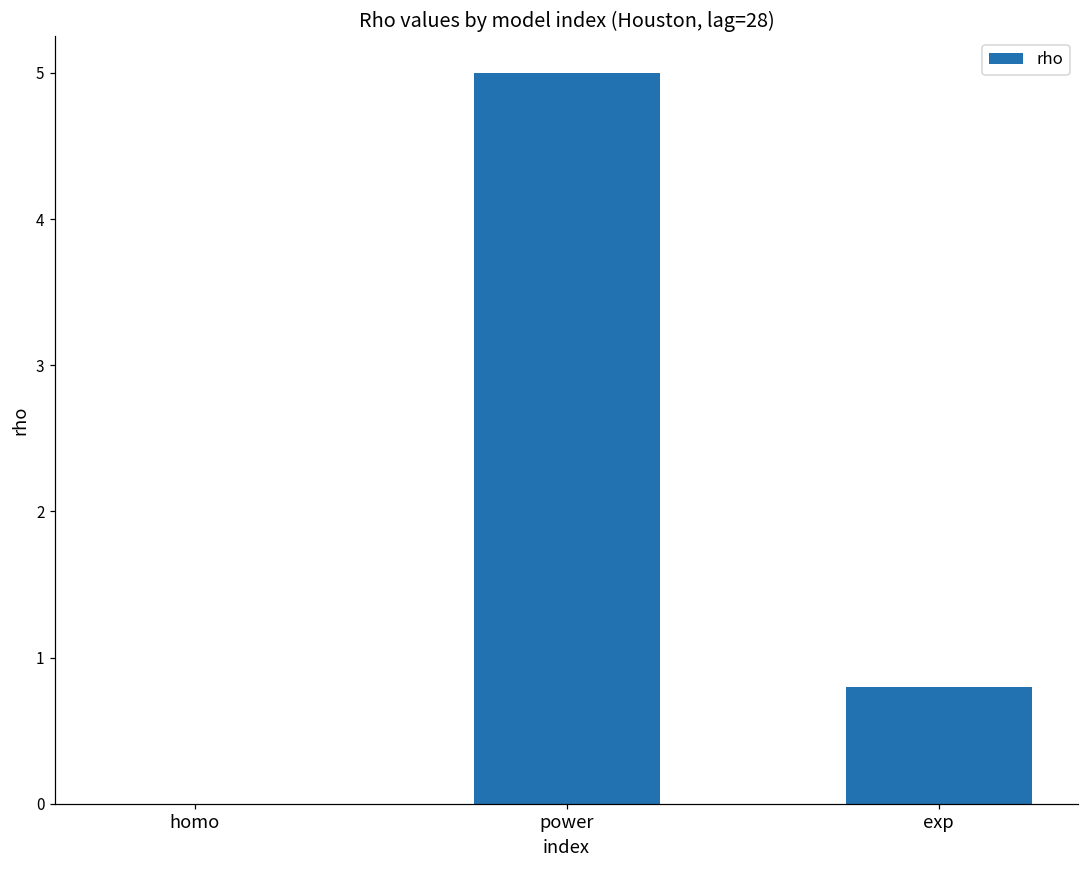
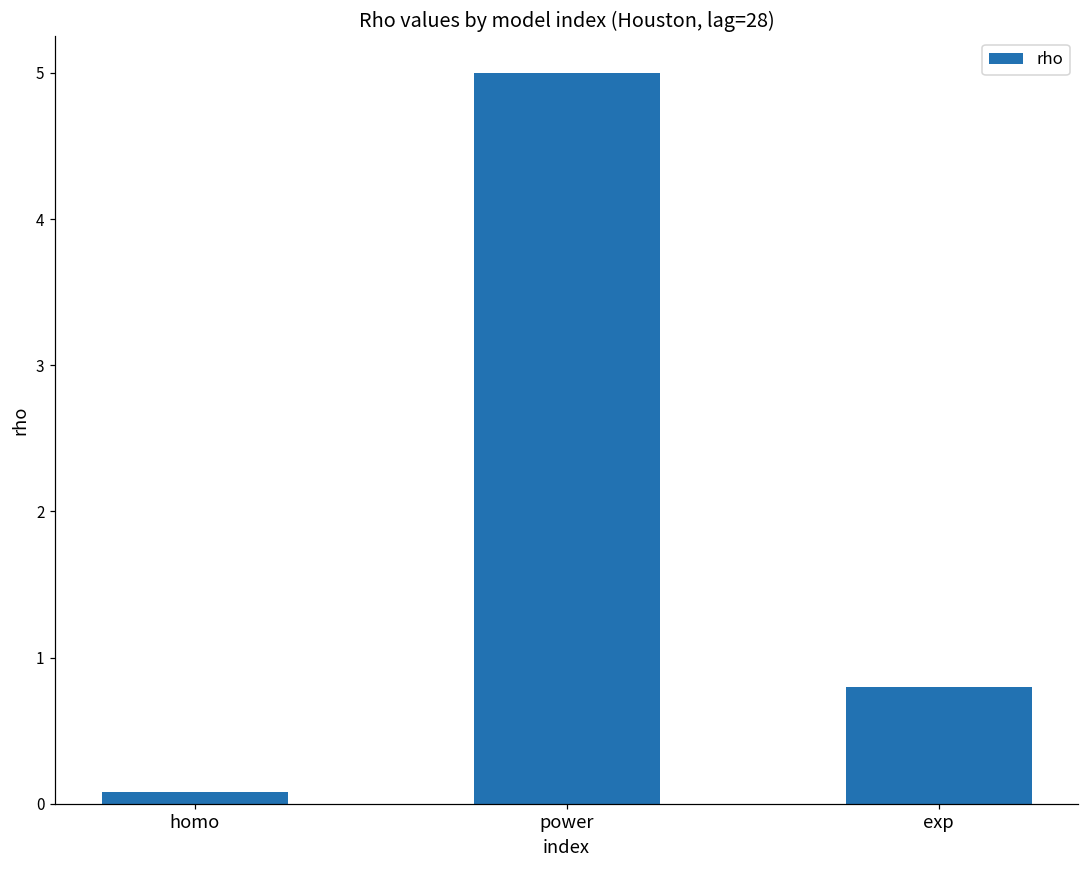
  {
-   "homo": 0.00,
+   "homo": 0.08,
    "power": 5.00,
    "exp": 0.80
  }
